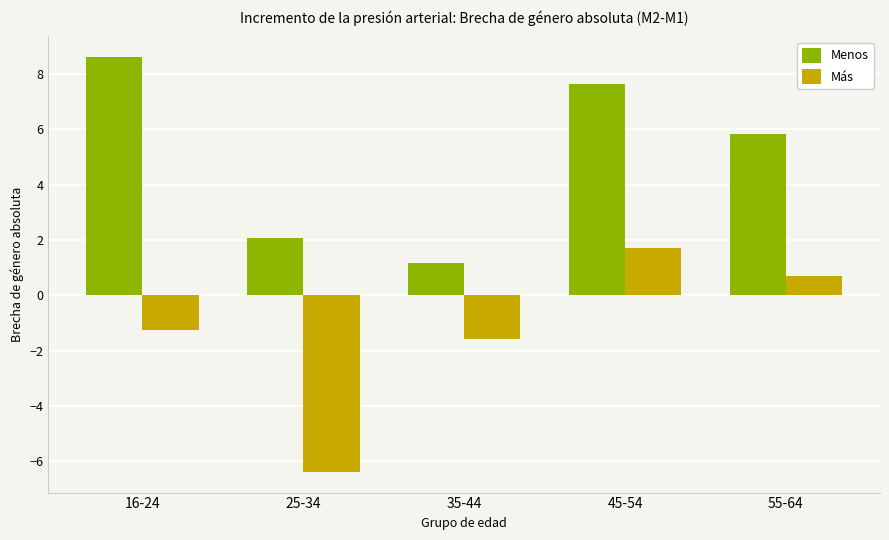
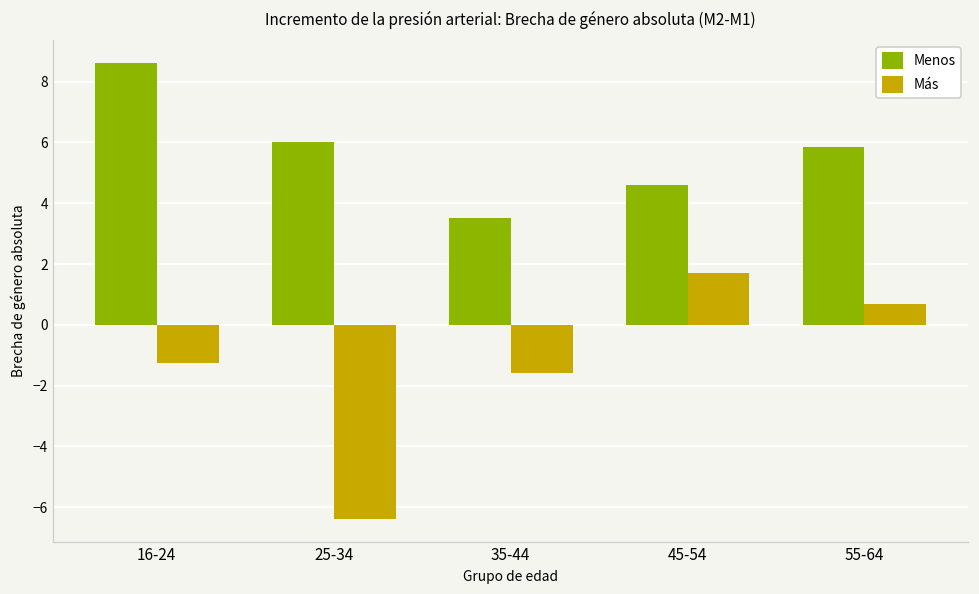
  {
    "Menos": {
      "16-24": 8.6,
-     "25-34": 2.1,
-     "35-44": 1.2,
-     "45-54": 7.7,
+     "25-34": 6.0,
+     "35-44": 3.5,
+     "45-54": 4.6,
      "55-64": 5.8
    },
    "Más": {
      "16-24": -1.3,
      "25-34": -6.4,
      "35-44": -1.6,
      "45-54": 1.7,
      "55-64": 0.7
    }
  }
